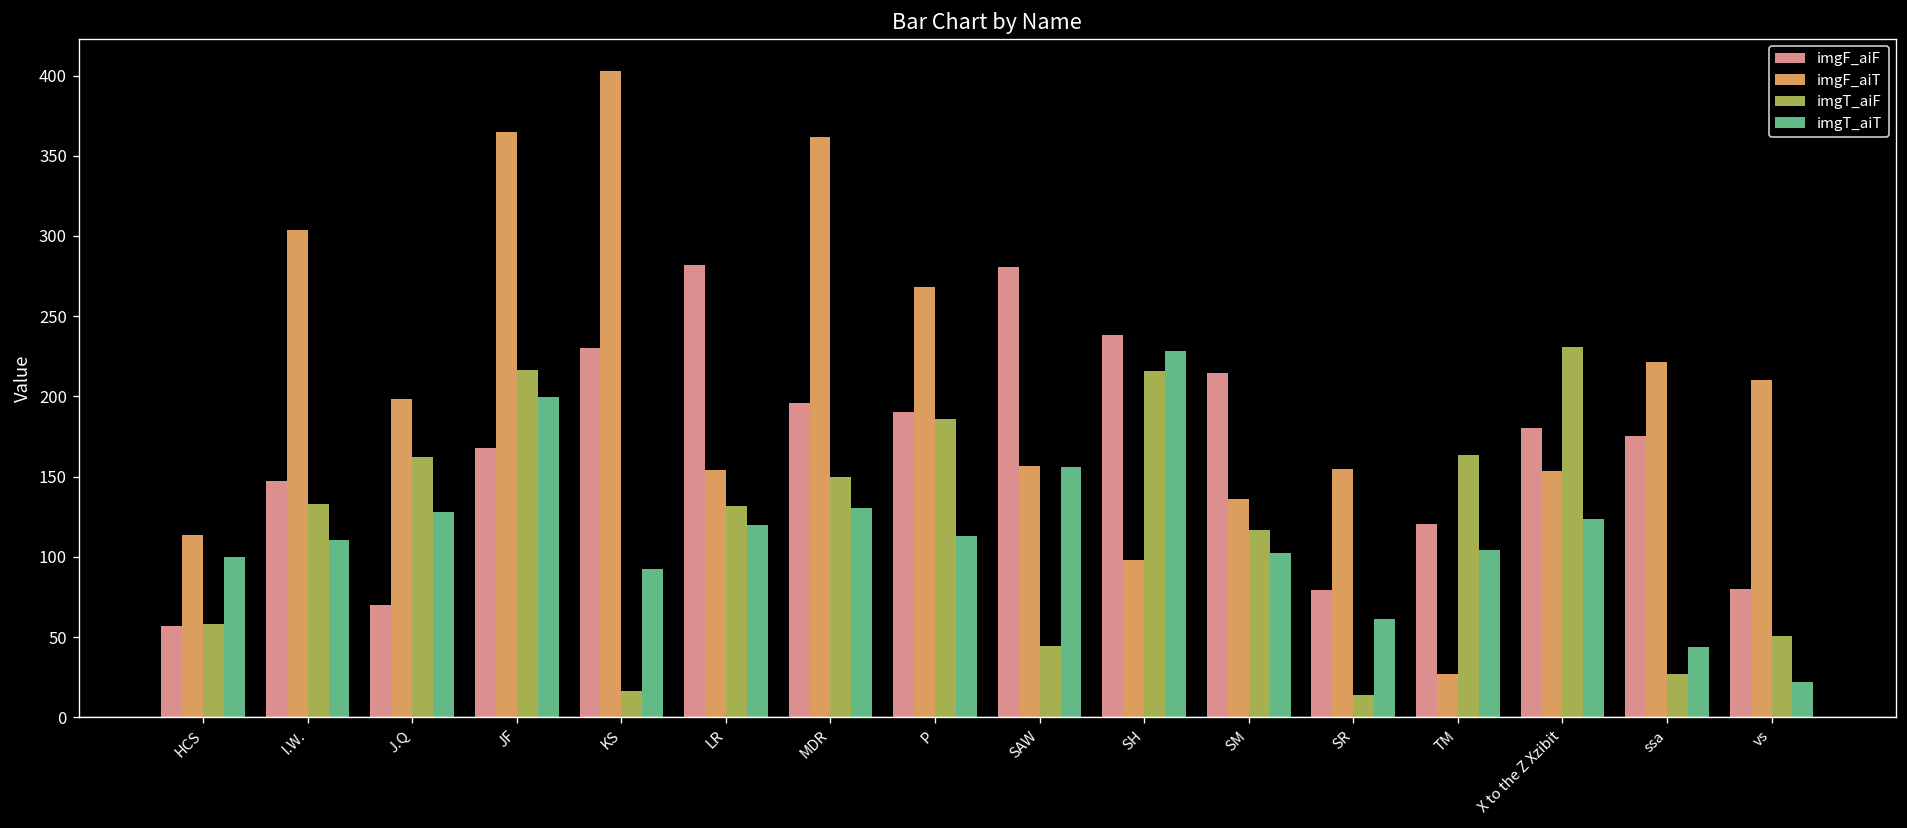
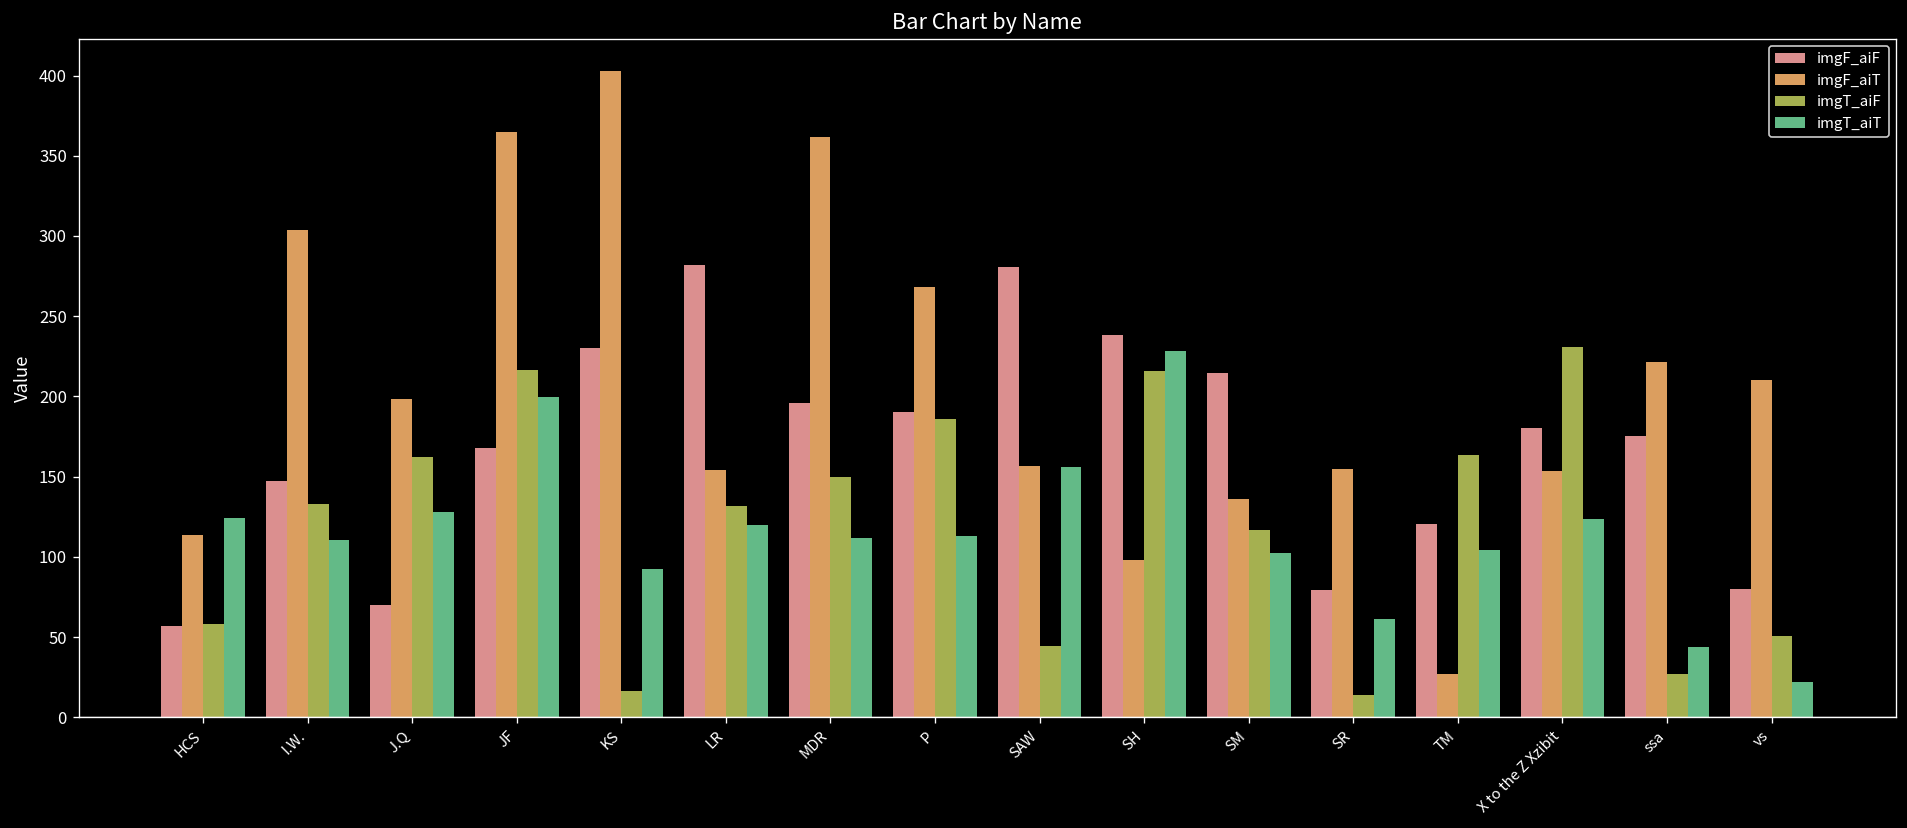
  {
    "imgT_aiF": {
      "HCS": 58,
      "I.W.": 133,
      "J.Q": 162,
      "JF": 216,
      "KS": 16,
      "LR": 131,
      "MDR": 150,
      "P": 186,
      "SAW": 45,
      "SH": 216,
      "SM": 117,
      "SR": 14,
      "TM": 164,
      "X to the Z Xzibit": 231,
      "ssa": 27,
      "vs": 50
    },
    "imgT_aiT": {
-     "HCS": 100,
+     "HCS": 124,
      "I.W.": 110,
      "J.Q": 128,
      "JF": 200,
      "KS": 93,
      "LR": 120,
-     "MDR": 131,
+     "MDR": 112,
      "P": 113,
      "SAW": 156,
      "SH": 229,
      "SM": 103,
      "SR": 62,
      "TM": 104,
      "X to the Z Xzibit": 124,
      "ssa": 44,
      "vs": 22
    }
  }
